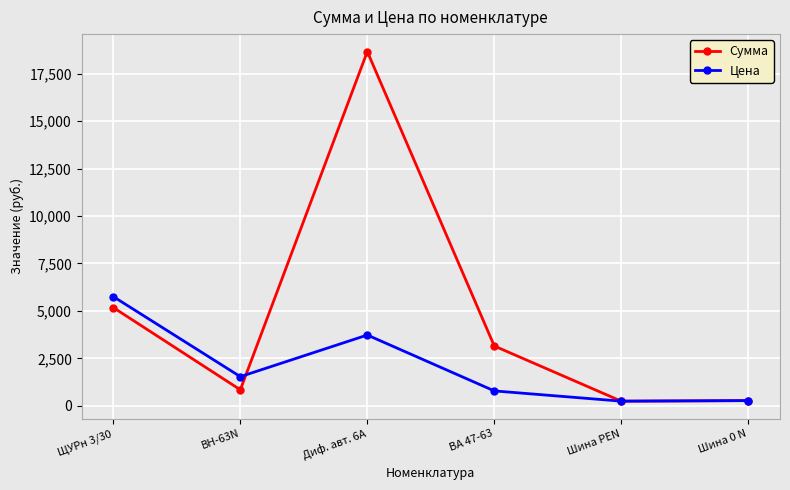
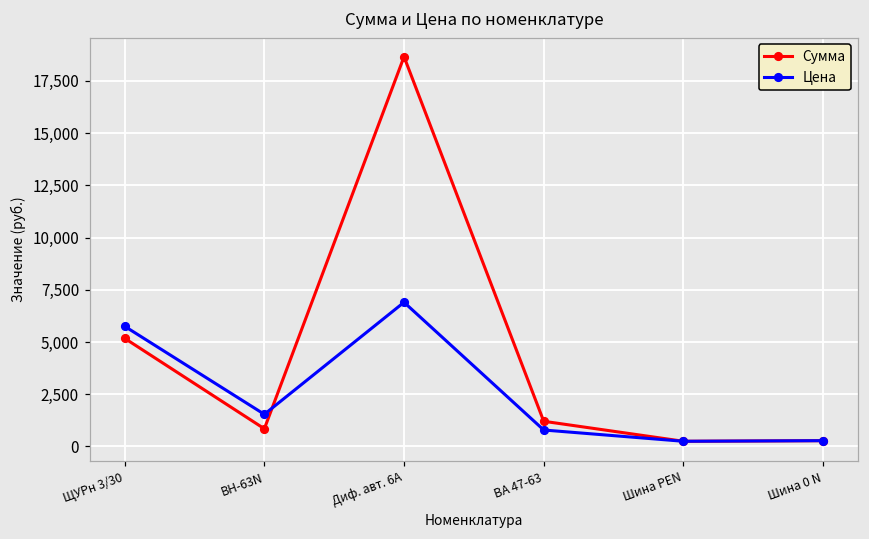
  {
    "Сумма": {
      "ЩУРн 3/30": "5,200",
      "ВН-63N": "800",
      "Диф. авт. 6А": "18,700",
-     "ВА 47-63": "3,200"
+     "ВА 47-63": "1,200"
    },
    "Цена": {
      "ЩУРн 3/30": "5,800",
      "ВН-63N": "1,500",
-     "Диф. авт. 6А": "3,700",
+     "Диф. авт. 6А": "6,900",
      "ВА 47-63": "800"
    }
  }
